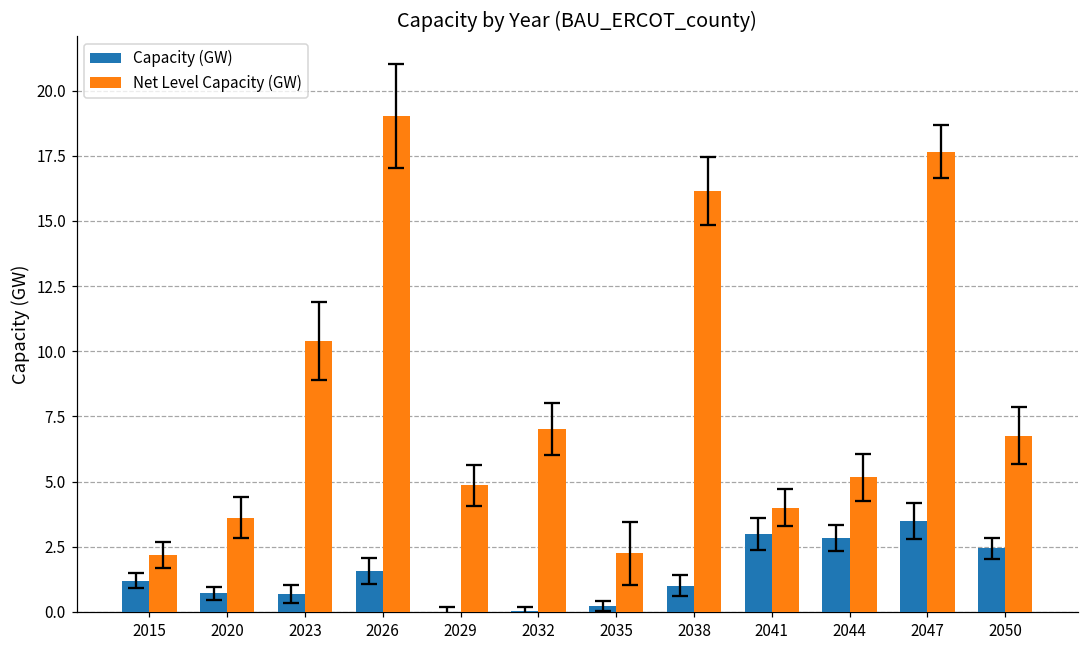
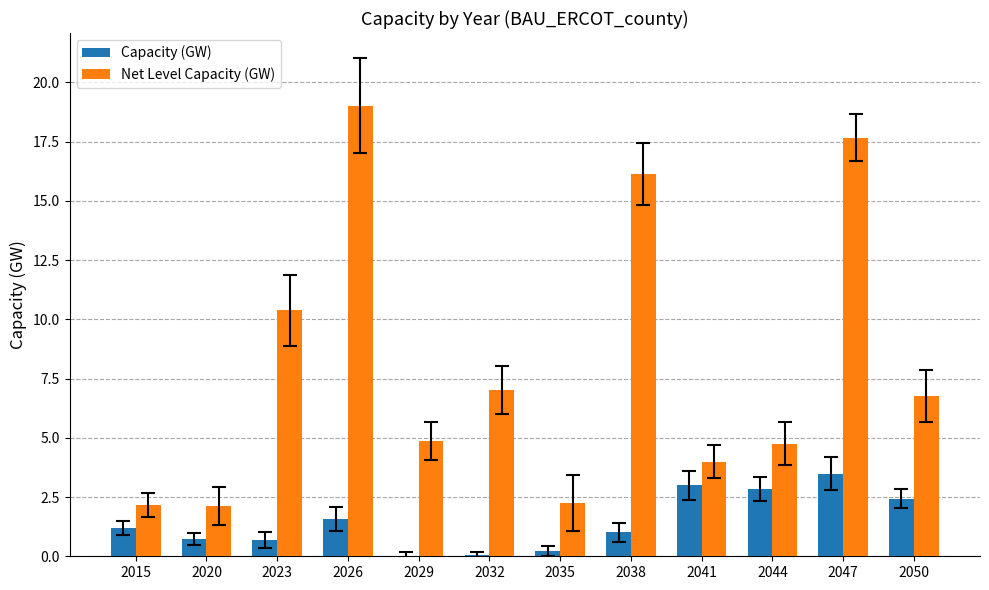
  {
    "Net Level Capacity (GW)": {
      "2015": 2.2,
-     "2020": 3.6,
+     "2020": 2.1,
      "2023": 10.4,
      "2026": 19.0,
      "2029": 4.9,
      "2032": 7.0,
      "2035": 2.2,
      "2038": 16.1,
      "2041": 4.0,
-     "2044": 5.2,
+     "2044": 4.7,
      "2047": 17.7,
      "2050": 6.8
    }
  }
